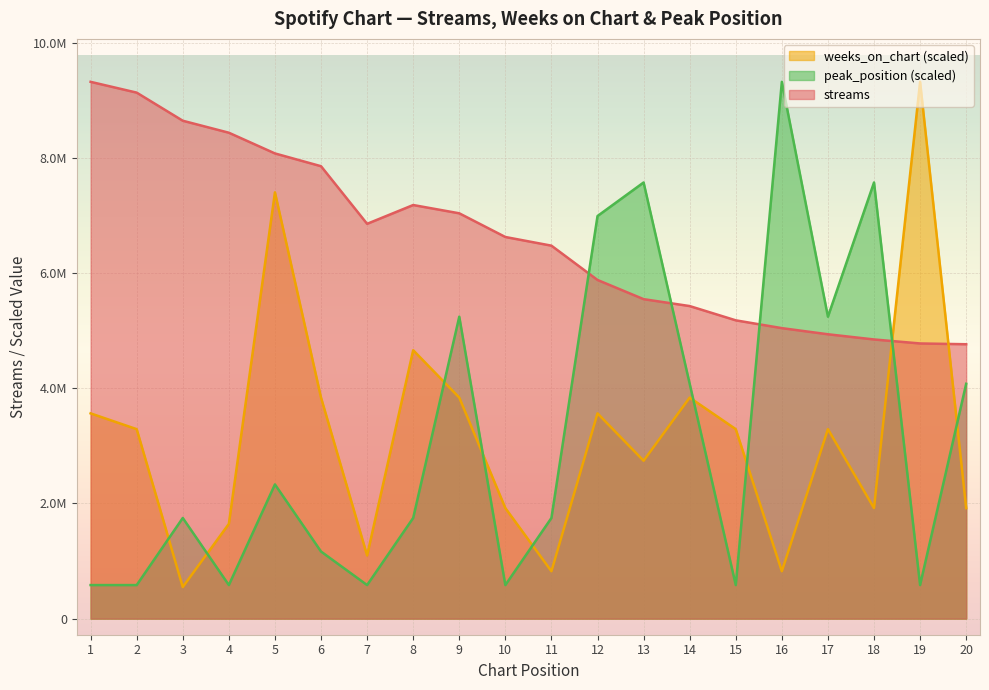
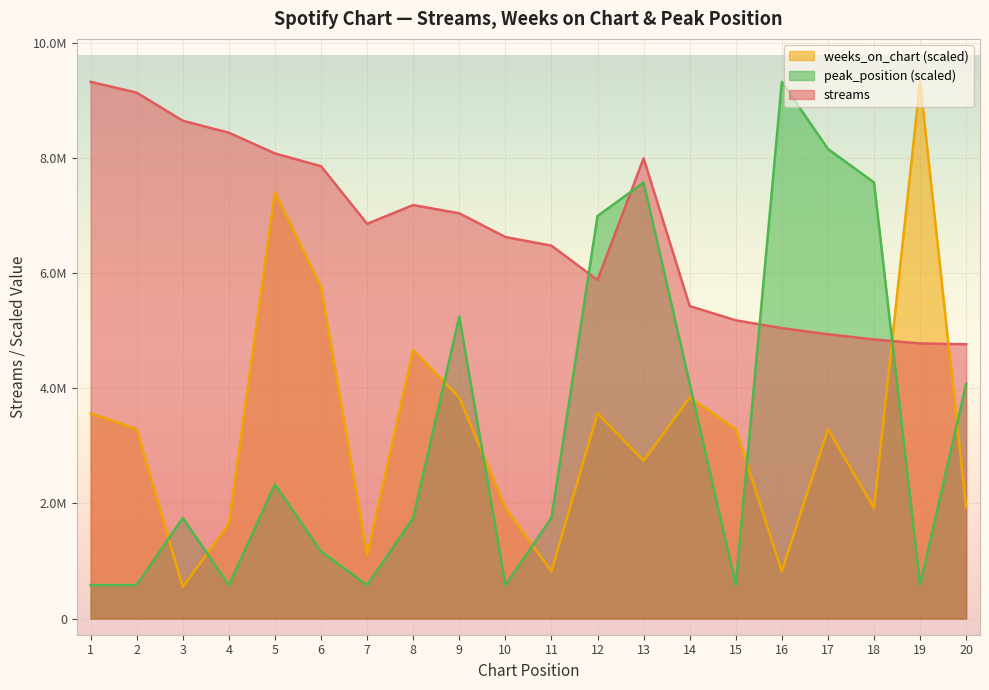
  {
    "weeks_on_chart (scaled)": {
      "1": 3600000,
      "2": 3300000,
      "3": 500000,
      "4": 1600000,
      "5": 7400000,
-     "6": 3800000,
+     "6": 5800000,
      "7": 1100000,
      "8": 4700000,
      "9": 3800000,
      "10": 1900000,
      "11": 800000,
      "12": 3600000,
      "13": 2700000,
      "14": 3800000,
      "15": 3300000,
      "16": 800000,
      "17": 3300000,
      "18": 1900000,
      "20": 1900000
    },
    "peak_position (scaled)": {
      "1": 600000,
      "2": 600000,
      "3": 1700000,
      "4": 600000,
      "5": 2300000,
      "6": 1200000,
      "7": 600000,
      "8": 1700000,
      "9": 5200000,
      "10": 600000,
      "11": 1700000,
      "12": 7000000,
      "13": 7600000,
      "14": 4100000,
      "15": 600000,
      "16": 9300000,
-     "17": 5200000,
+     "17": 8200000,
      "18": 7600000,
      "19": 600000,
      "20": 4100000
    },
    "streams": {
      "1": 9300000,
      "2": 9100000,
      "3": 8600000,
      "4": 8400000,
      "5": 8100000,
      "6": 7900000,
      "7": 6900000,
      "8": 7200000,
      "9": 7000000,
      "10": 6600000,
      "11": 6500000,
      "12": 5900000,
-     "13": 5500000,
+     "13": 8000000,
      "14": 5400000,
      "15": 5200000,
      "16": 5000000,
      "17": 4900000,
      "18": 4800000,
      "19": 4800000,
      "20": 4800000
    }
  }
